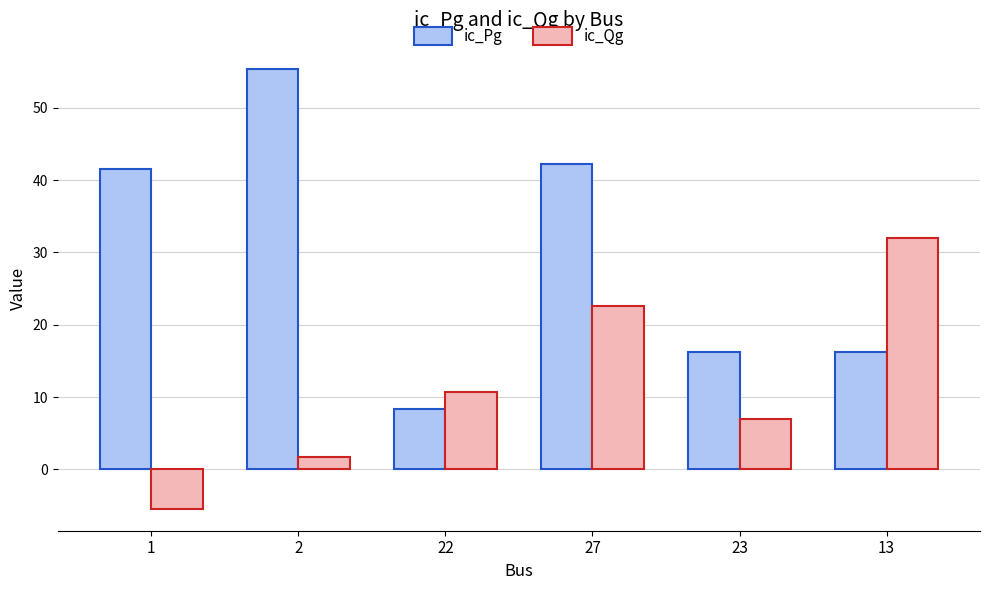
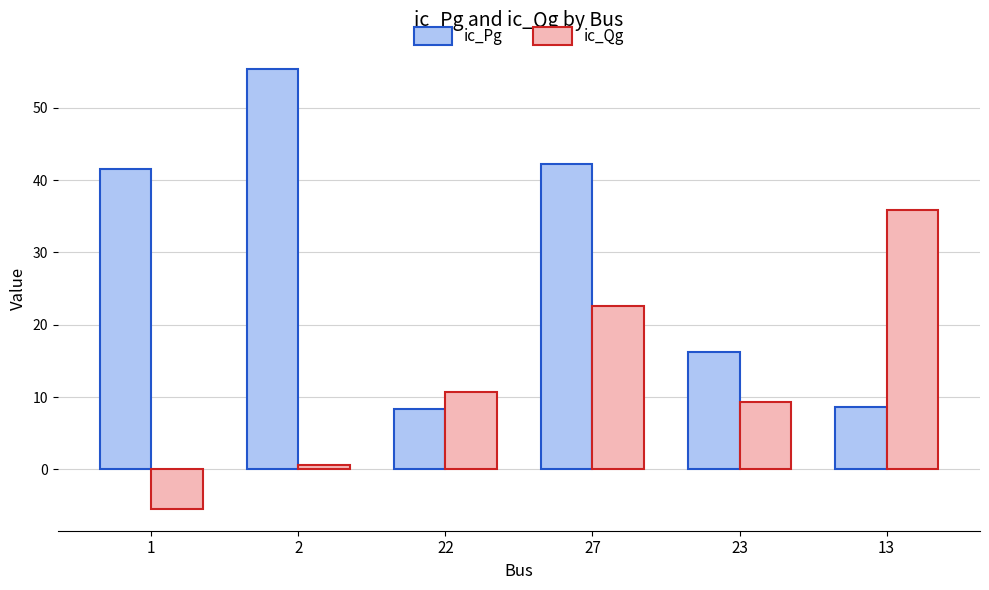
  {
    "ic_Pg": {
      "1": 42,
      "2": 55,
      "22": 8,
      "27": 42,
      "23": 16,
-     "13": 16
+     "13": 9
    },
    "ic_Qg": {
      "1": -5,
-     "2": 2,
+     "2": 1,
      "22": 11,
      "27": 23,
-     "23": 7,
-     "13": 32
+     "23": 9,
+     "13": 36
    }
  }
